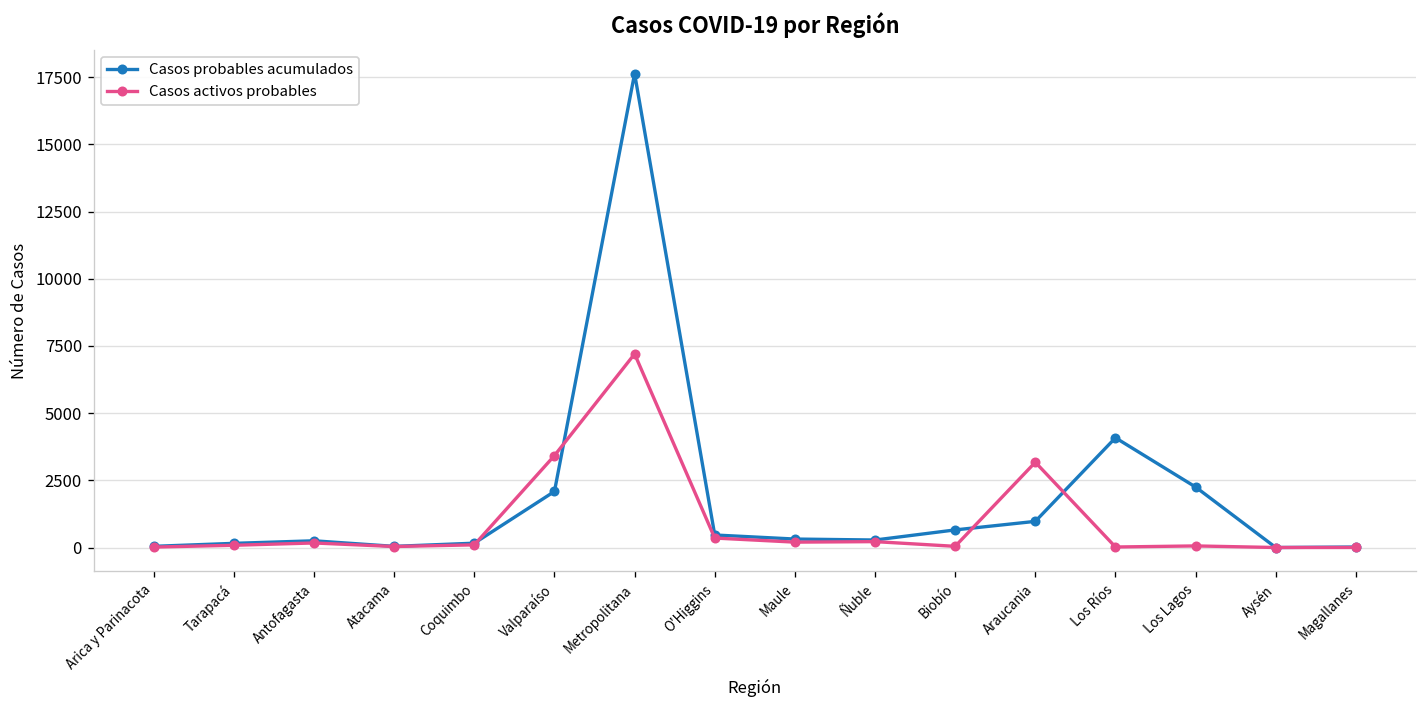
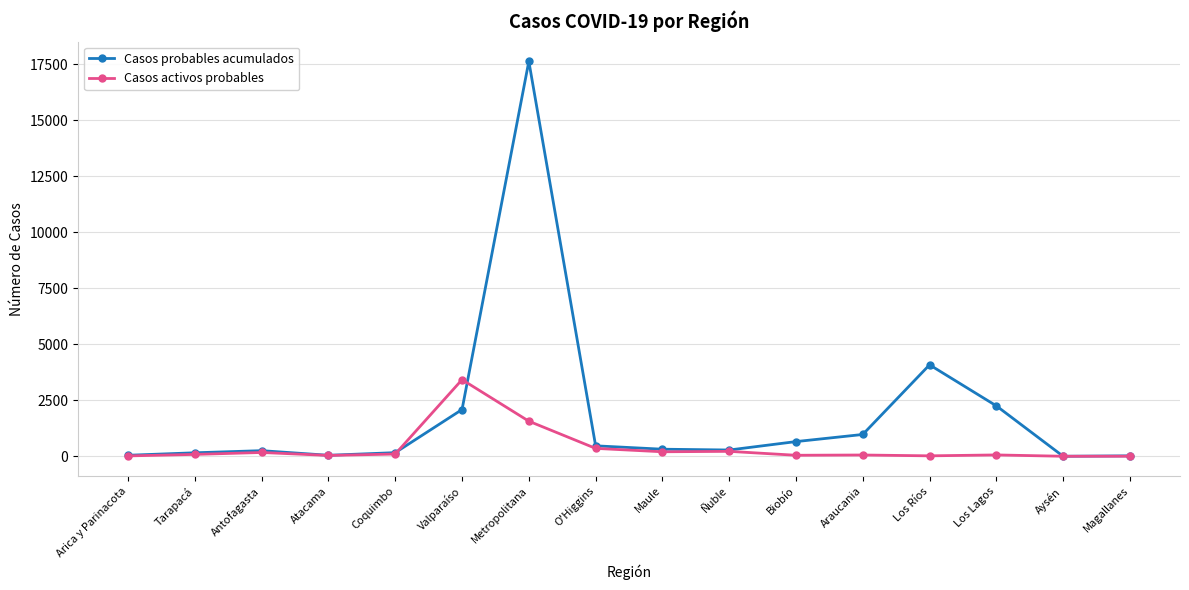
  {
    "Casos probables acumulados": {
      "Valparaíso": 2100,
      "Metropolitana": 17600,
      "O'Higgins": 500,
      "Maule": 300,
      "Biobío": 700,
      "Araucania": 1000,
      "Los Ríos": 4100,
      "Los Lagos": 2300
    },
    "Casos activos probables": {
      "Valparaíso": 3400,
-     "Metropolitana": 7200,
+     "Metropolitana": 1600,
      "O'Higgins": 400,
      "Maule": 200,
      "Biobío": 0,
-     "Araucania": 3200,
+     "Araucania": 100,
      "Los Ríos": 0,
      "Los Lagos": 100
    }
  }
